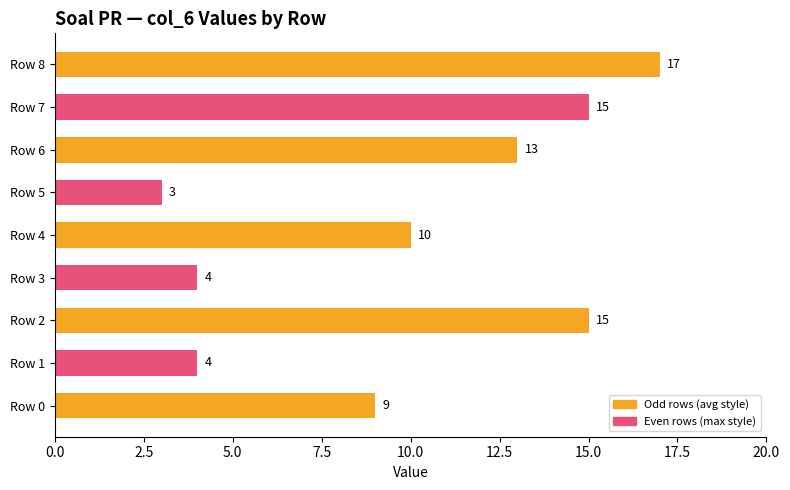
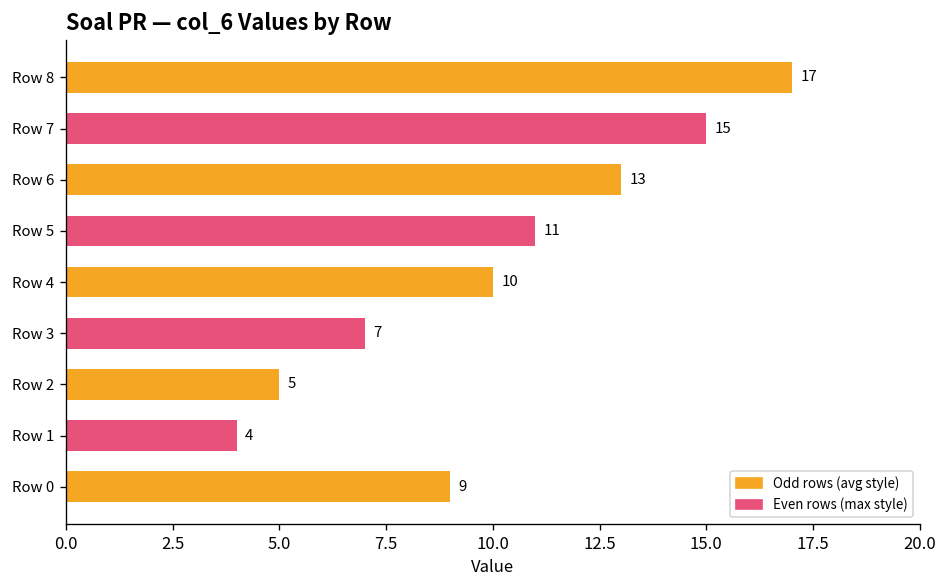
  {
    "Row 8": 17,
    "Row 7": 15,
    "Row 6": 13,
-   "Row 5": 3,
+   "Row 5": 11,
    "Row 4": 10,
-   "Row 3": 4,
-   "Row 2": 15,
+   "Row 3": 7,
+   "Row 2": 5,
    "Row 1": 4,
    "Row 0": 9
  }
